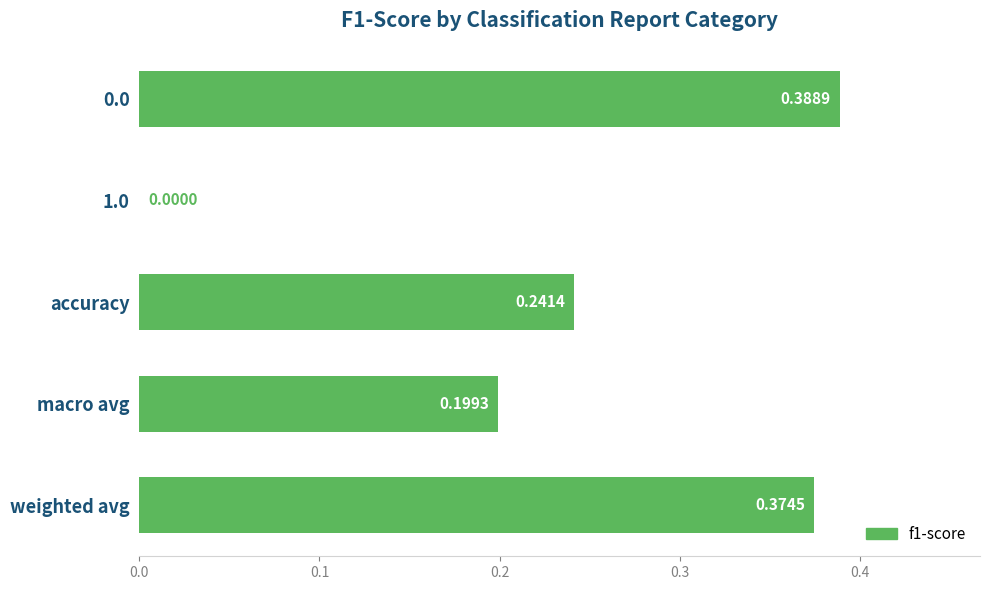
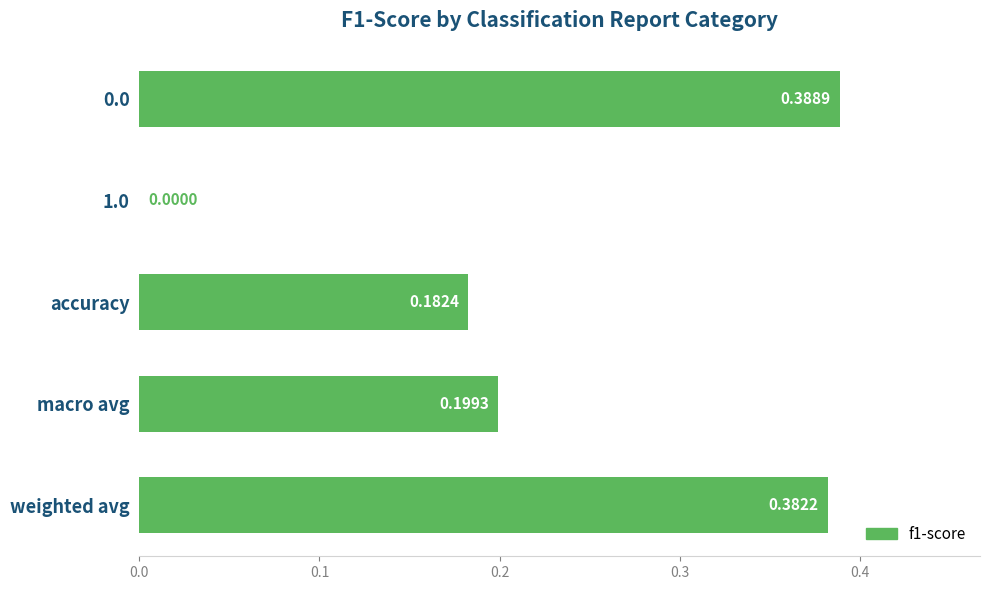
  {
    "0.0": 0.3889,
    "1.0": 0.0000,
-   "accuracy": 0.2414,
+   "accuracy": 0.1824,
    "macro avg": 0.1993,
-   "weighted avg": 0.3745
+   "weighted avg": 0.3822
  }
